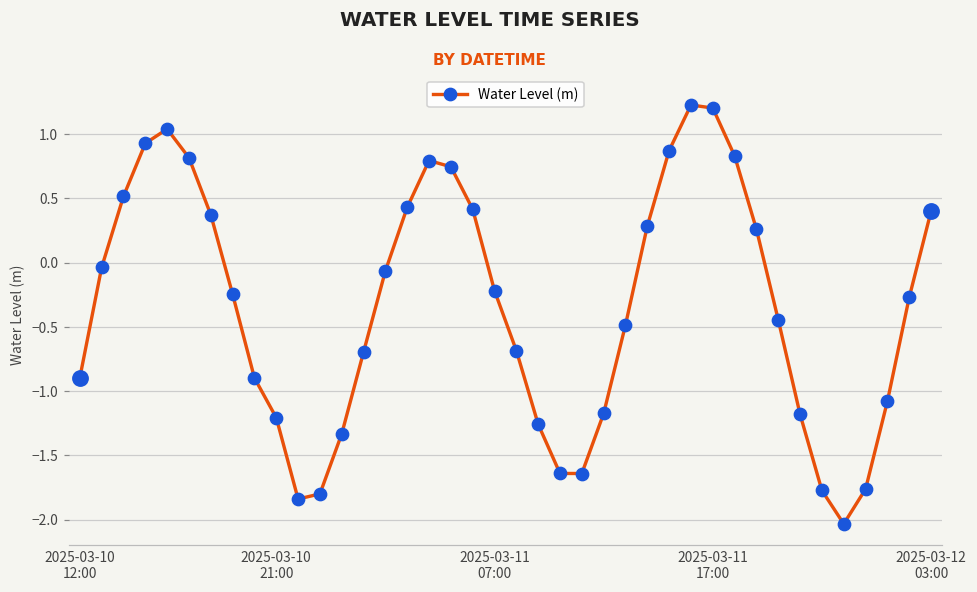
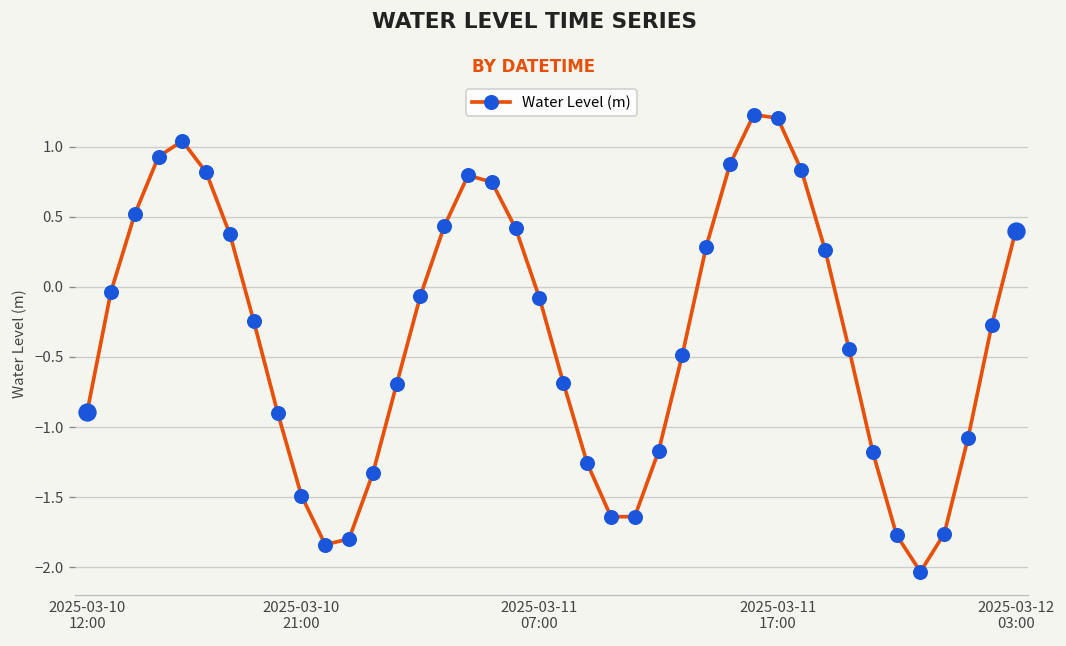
  {
    "Water Level (m)": {
-     "2025-03-10 21:00": -1.21,
-     "2025-03-11 07:00": -0.22,
+     "2025-03-10 21:00": -1.49,
+     "2025-03-11 07:00": -0.08,
      "2025-03-11 17:00": 1.20
    }
  }
